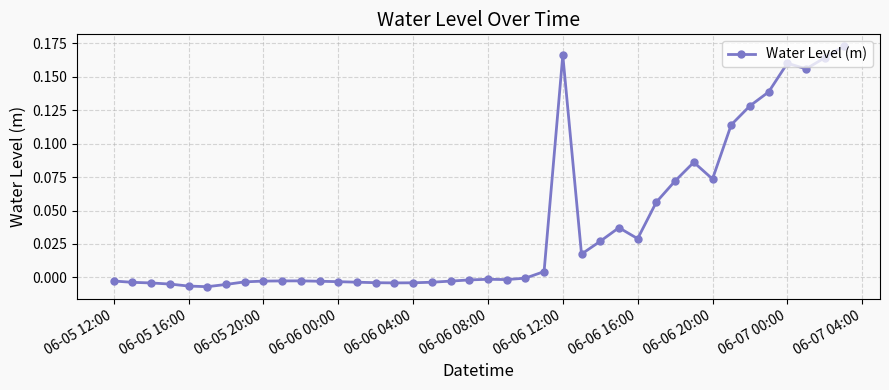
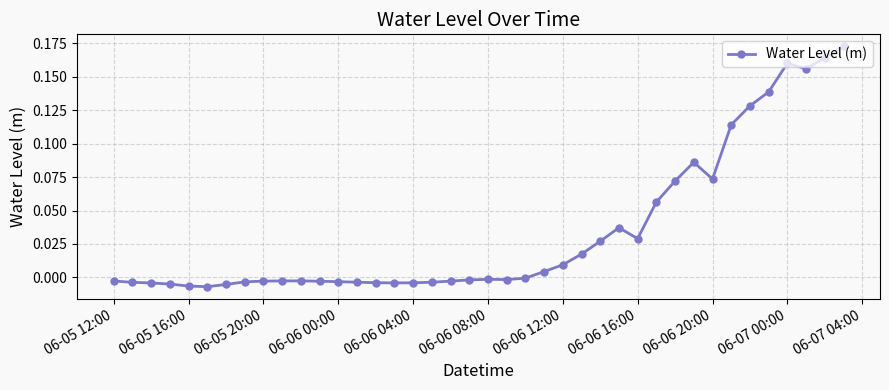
  {
    "06-05 12:00": -0.003,
    "06-05 16:00": -0.006,
    "06-05 20:00": -0.003,
    "06-06 00:00": -0.003,
    "06-06 04:00": -0.004,
    "06-06 08:00": -0.001,
-   "06-06 12:00": 0.166,
+   "06-06 12:00": 0.009,
    "06-06 16:00": 0.029,
    "06-06 20:00": 0.074
  }
